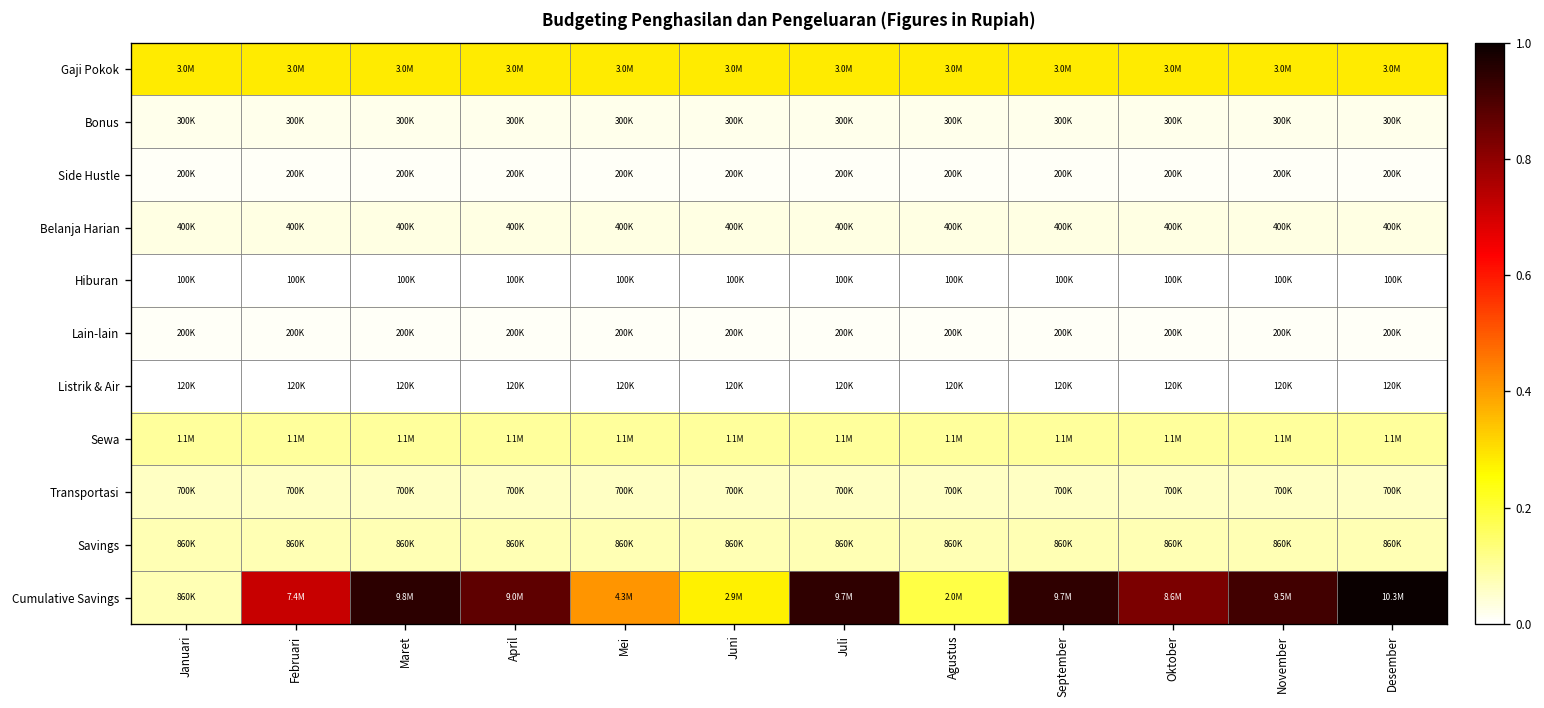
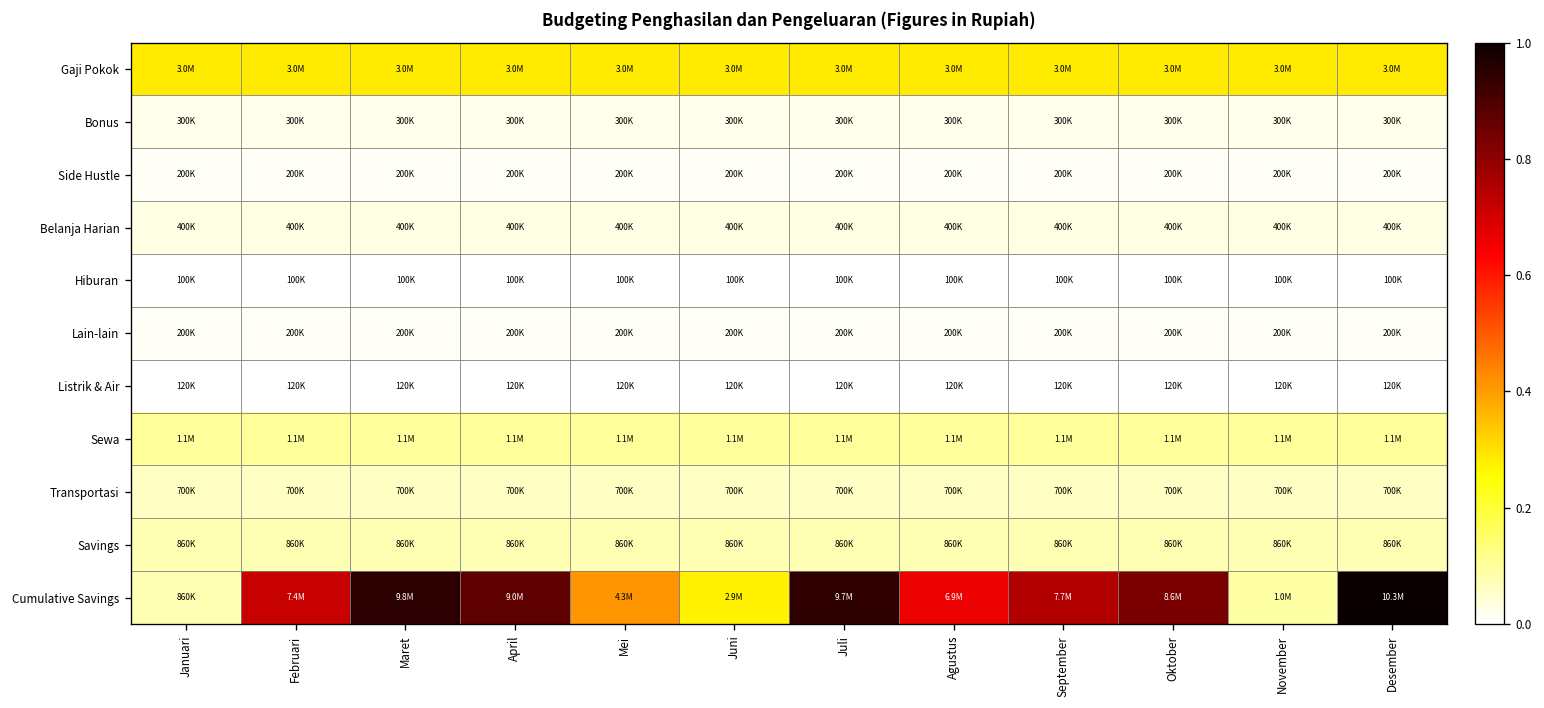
  {
    "Gaji Pokok": {
      "Januari": "3.0M",
      "Februari": "3.0M",
      "Maret": "3.0M",
      "April": "3.0M",
      "Mei": "3.0M",
      "Juni": "3.0M",
      "Juli": "3.0M",
      "Agustus": "3.0M",
      "September": "3.0M",
      "Oktober": "3.0M",
      "November": "3.0M",
      "Desember": "3.0M"
    },
    "Bonus": {
      "Januari": "300K",
      "Februari": "300K",
      "Maret": "300K",
      "April": "300K",
      "Mei": "300K",
      "Juni": "300K",
      "Juli": "300K",
      "Agustus": "300K",
      "September": "300K",
      "Oktober": "300K",
      "November": "300K",
      "Desember": "300K"
    },
    "Side Hustle": {
      "Januari": "200K",
      "Februari": "200K",
      "Maret": "200K",
      "April": "200K",
      "Mei": "200K",
      "Juni": "200K",
      "Juli": "200K",
      "Agustus": "200K",
      "September": "200K",
      "Oktober": "200K",
      "November": "200K",
      "Desember": "200K"
    },
    "Belanja Harian": {
      "Januari": "400K",
      "Februari": "400K",
      "Maret": "400K",
      "April": "400K",
      "Mei": "400K",
      "Juni": "400K",
      "Juli": "400K",
      "Agustus": "400K",
      "September": "400K",
      "Oktober": "400K",
      "November": "400K",
      "Desember": "400K"
    },
    "Hiburan": {
      "Januari": "100K",
      "Februari": "100K",
      "Maret": "100K",
      "April": "100K",
      "Mei": "100K",
      "Juni": "100K",
      "Juli": "100K",
      "Agustus": "100K",
      "September": "100K",
      "Oktober": "100K",
      "November": "100K",
      "Desember": "100K"
    },
    "Lain-lain": {
      "Januari": "200K",
      "Februari": "200K",
      "Maret": "200K",
      "April": "200K",
      "Mei": "200K",
      "Juni": "200K",
      "Juli": "200K",
      "Agustus": "200K",
      "September": "200K",
      "Oktober": "200K",
      "November": "200K",
      "Desember": "200K"
    },
    "Listrik & Air": {
      "Januari": "120K",
      "Februari": "120K",
      "Maret": "120K",
      "April": "120K",
      "Mei": "120K",
      "Juni": "120K",
      "Juli": "120K",
      "Agustus": "120K",
      "September": "120K",
      "Oktober": "120K",
      "November": "120K",
      "Desember": "120K"
    },
    "Sewa": {
      "Januari": "1.1M",
      "Februari": "1.1M",
      "Maret": "1.1M",
      "April": "1.1M",
      "Mei": "1.1M",
      "Juni": "1.1M",
      "Juli": "1.1M",
      "Agustus": "1.1M",
      "September": "1.1M",
      "Oktober": "1.1M",
      "November": "1.1M",
      "Desember": "1.1M"
    },
    "Transportasi": {
      "Januari": "700K",
      "Februari": "700K",
      "Maret": "700K",
      "April": "700K",
      "Mei": "700K",
      "Juni": "700K",
      "Juli": "700K",
      "Agustus": "700K",
      "September": "700K",
      "Oktober": "700K",
      "November": "700K",
      "Desember": "700K"
    },
    "Savings": {
      "Januari": "860K",
      "Februari": "860K",
      "Maret": "860K",
      "April": "860K",
      "Mei": "860K",
      "Juni": "860K",
      "Juli": "860K",
      "Agustus": "860K",
      "September": "860K",
      "Oktober": "860K",
      "November": "860K",
      "Desember": "860K"
    },
    "Cumulative Savings": {
      "Januari": "860K",
      "Februari": "7.4M",
      "Maret": "9.8M",
      "April": "9.0M",
      "Mei": "4.3M",
      "Juni": "2.9M",
      "Juli": "9.7M",
-     "Agustus": "2.0M",
-     "September": "9.7M",
+     "Agustus": "6.9M",
+     "September": "7.7M",
      "Oktober": "8.6M",
-     "November": "9.5M",
+     "November": "1.0M",
      "Desember": "10.3M"
    }
  }
